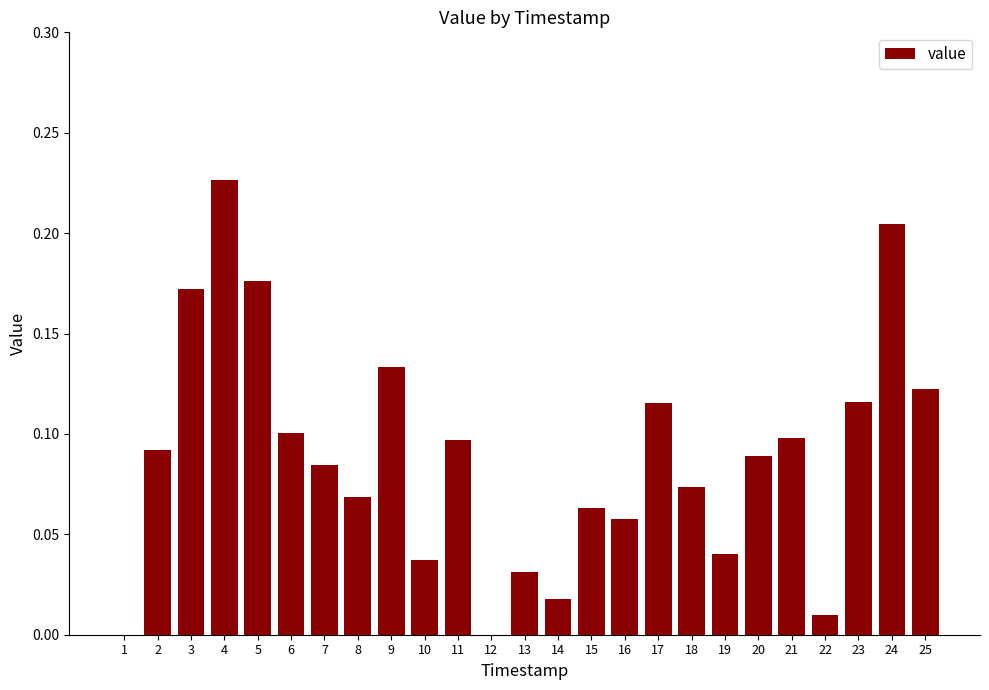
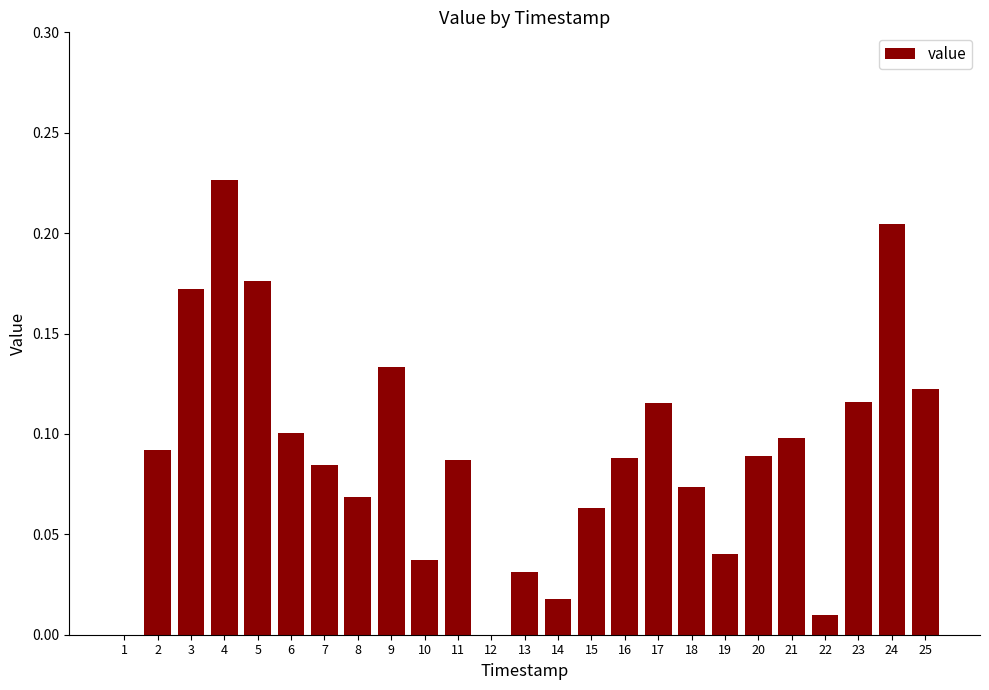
  {
    "1": 0.000,
    "2": 0.092,
    "3": 0.172,
    "4": 0.226,
    "5": 0.176,
    "6": 0.101,
    "7": 0.085,
    "8": 0.068,
    "9": 0.133,
    "10": 0.037,
-   "11": 0.097,
+   "11": 0.087,
    "12": 0.000,
    "13": 0.031,
    "14": 0.018,
    "15": 0.063,
-   "16": 0.058,
+   "16": 0.088,
    "17": 0.115,
    "18": 0.073,
    "19": 0.040,
    "20": 0.089,
    "21": 0.098,
    "22": 0.010,
    "23": 0.116,
    "24": 0.205,
    "25": 0.123
  }
